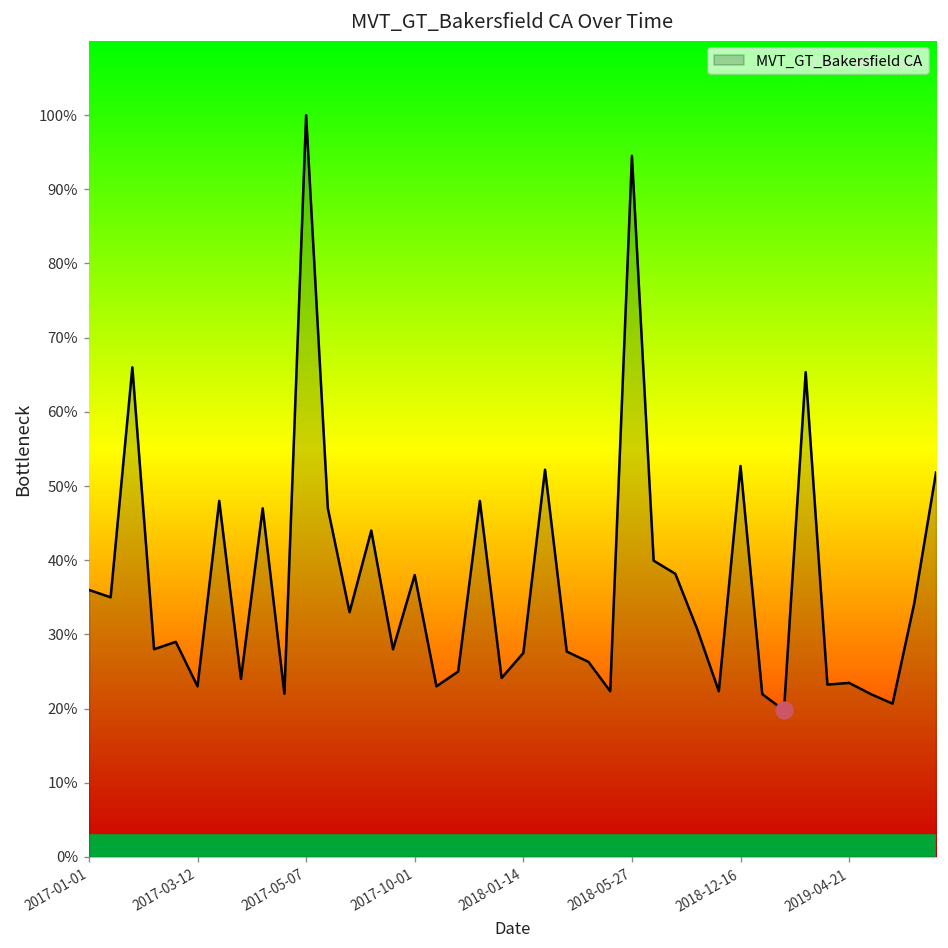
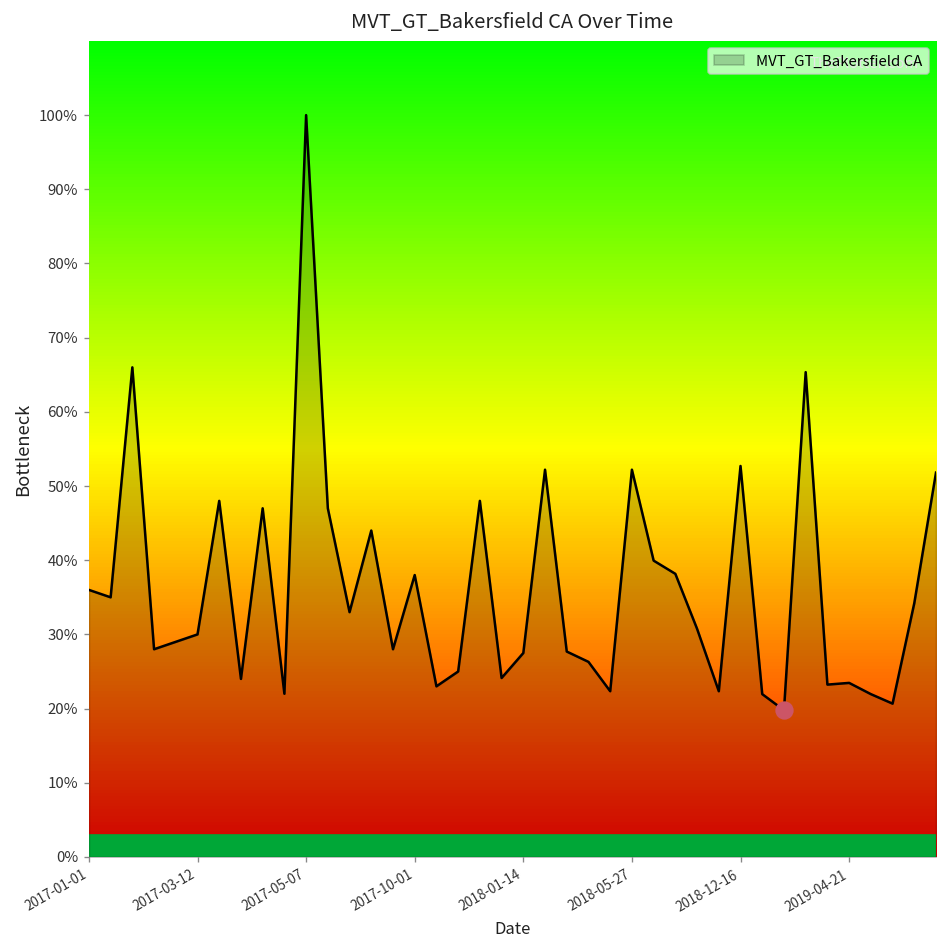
  {
    "MVT_GT_Bakersfield CA": {
      "2017-01-01": "36%",
-     "2017-03-12": "23%",
+     "2017-03-12": "30%",
      "2017-05-07": "100%",
      "2017-10-01": "38%",
      "2018-01-14": "27%",
-     "2018-05-27": "95%",
+     "2018-05-27": "52%",
      "2018-12-16": "53%",
      "2019-04-21": "23%"
    }
  }
